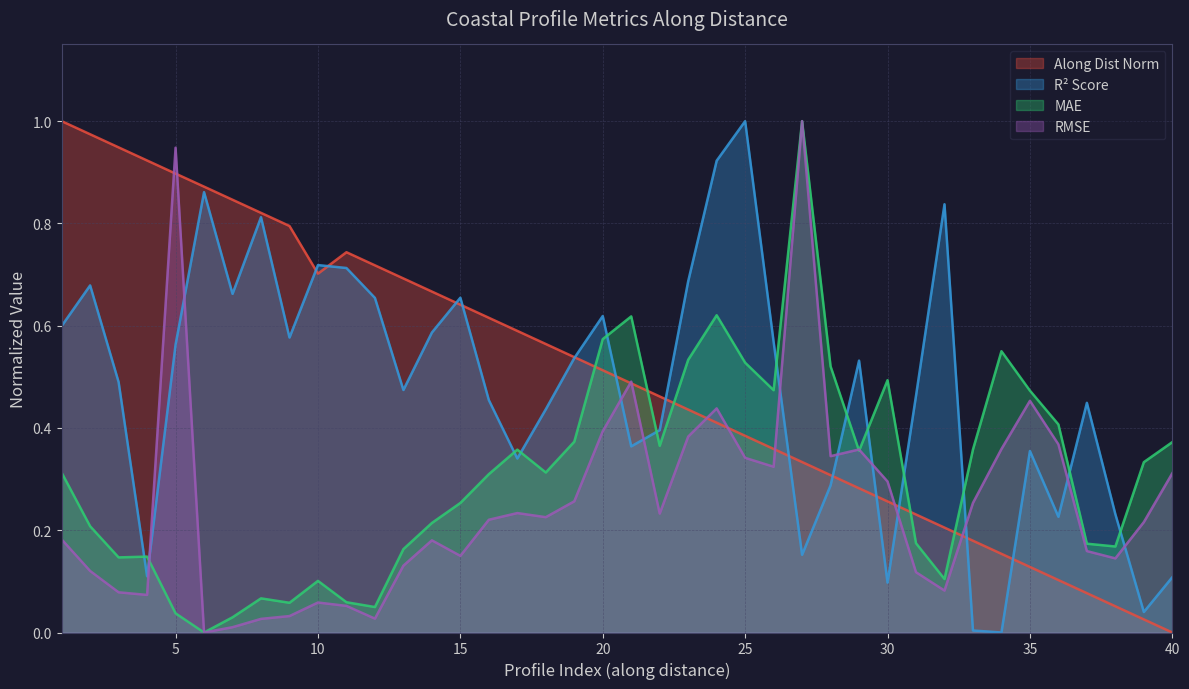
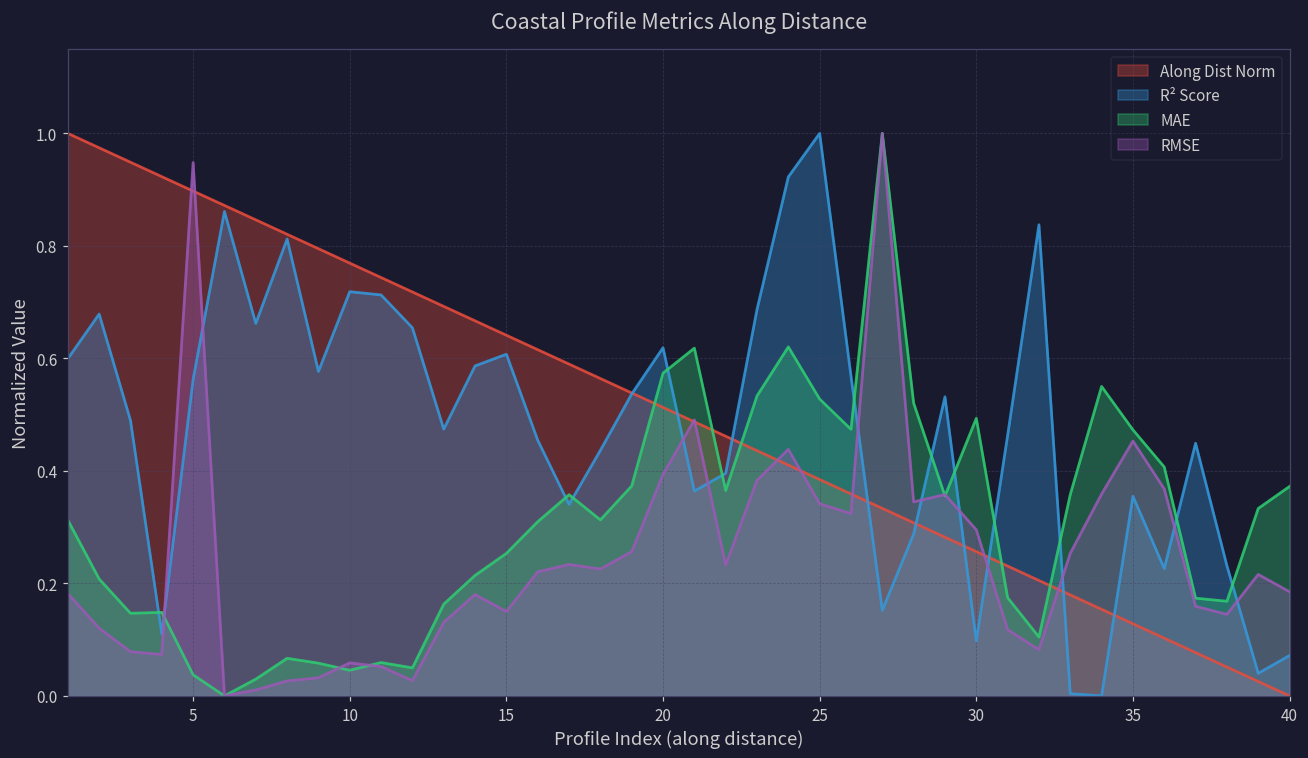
  {
    "Along Dist Norm": {
      "5": 0.90,
-     "10": 0.70,
+     "10": 0.77,
      "15": 0.64,
      "20": 0.51,
      "25": 0.38,
      "30": 0.26,
      "35": 0.13,
      "40": 0.00
    },
    "R² Score": {
      "5": 0.56,
      "10": 0.72,
-     "15": 0.65,
+     "15": 0.61,
      "20": 0.62,
      "25": 1.00,
      "30": 0.10,
      "35": 0.35,
-     "40": 0.11
+     "40": 0.07
    },
    "MAE": {
      "5": 0.04,
-     "10": 0.10,
+     "10": 0.05,
      "15": 0.25,
      "20": 0.57,
      "25": 0.53,
      "30": 0.49,
      "35": 0.47,
      "40": 0.37
    },
    "RMSE": {
      "5": 0.95,
      "10": 0.06,
      "15": 0.15,
      "20": 0.39,
      "25": 0.34,
      "30": 0.30,
      "35": 0.45,
-     "40": 0.31
+     "40": 0.19
    }
  }
